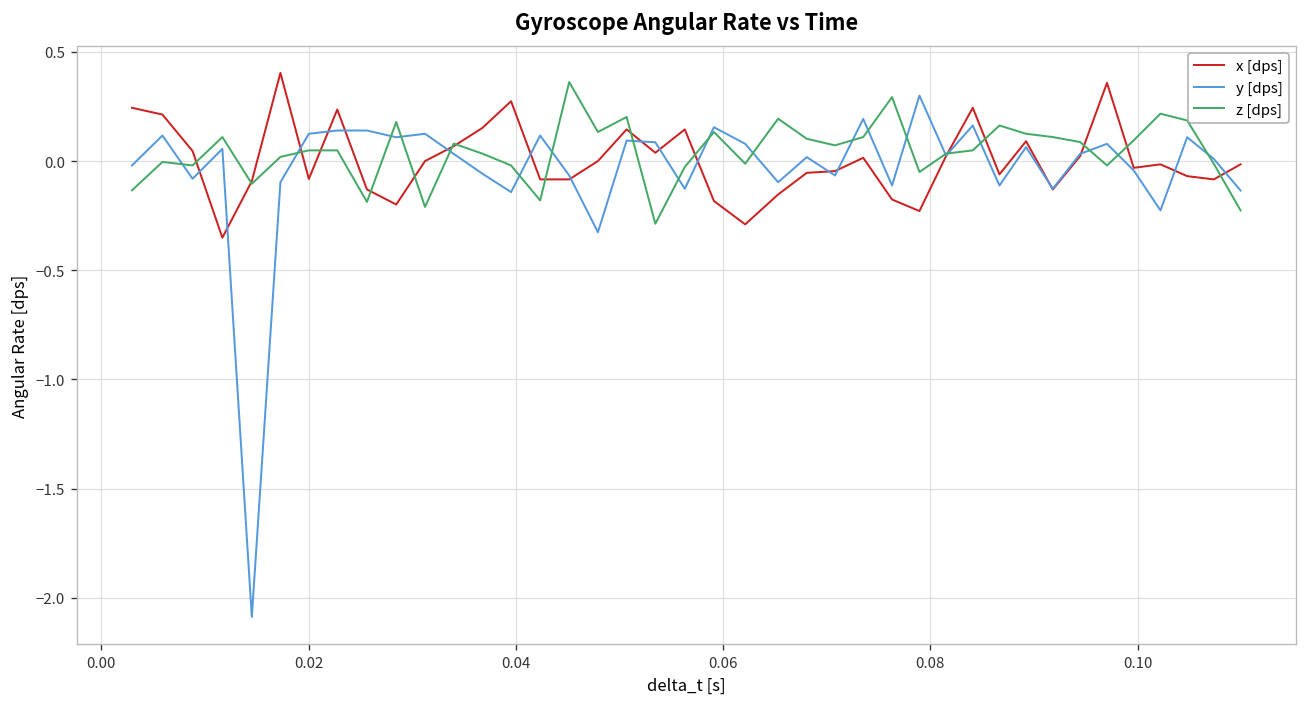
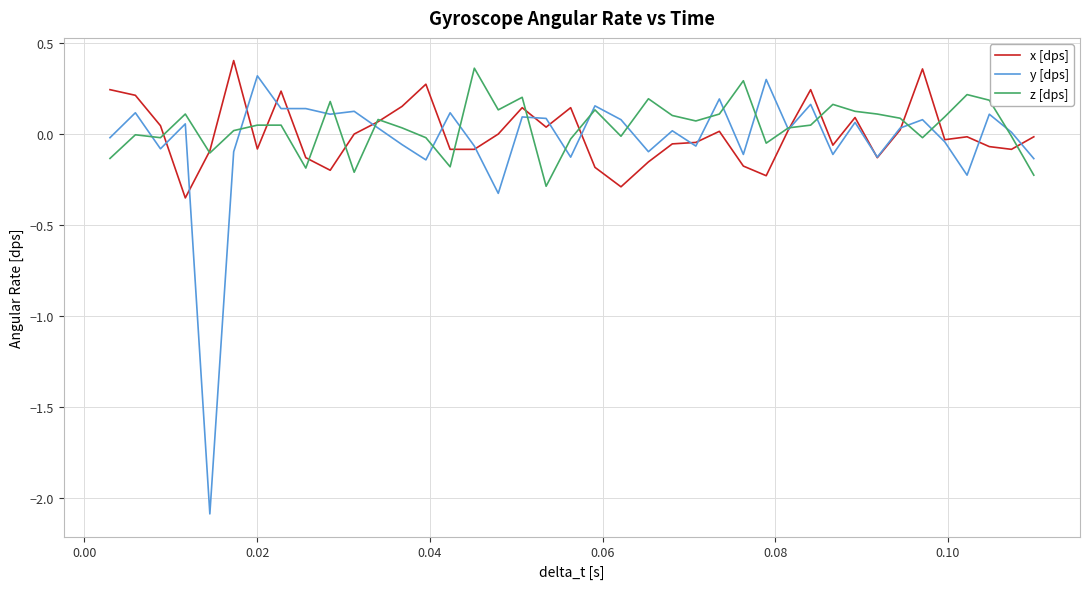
  {
    "x [dps]": {
      "0.02": -0.08
    },
    "y [dps]": {
-     "0.02": 0.13
+     "0.02": 0.32
    },
    "z [dps]": {
      "0.02": 0.05
    }
  }
